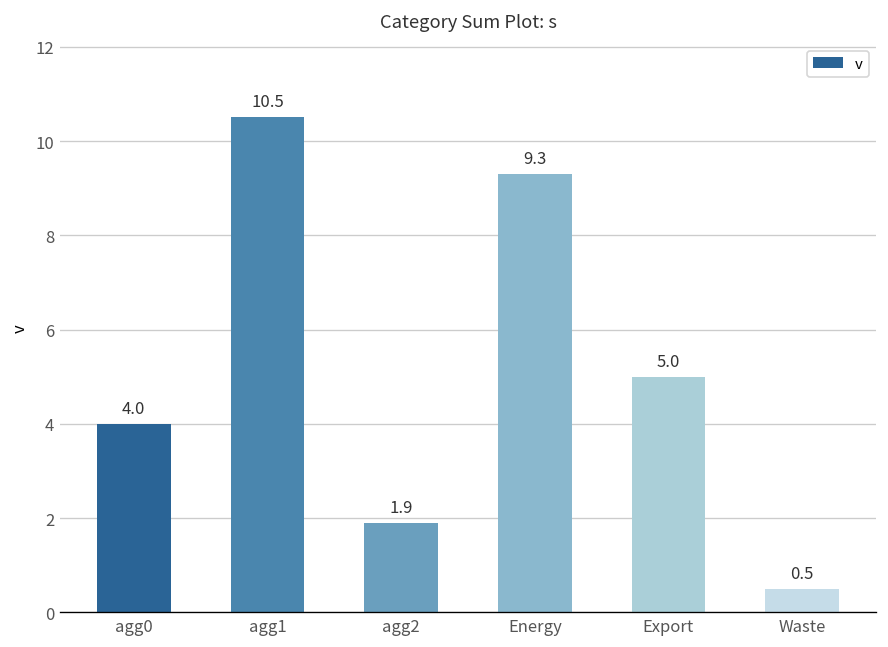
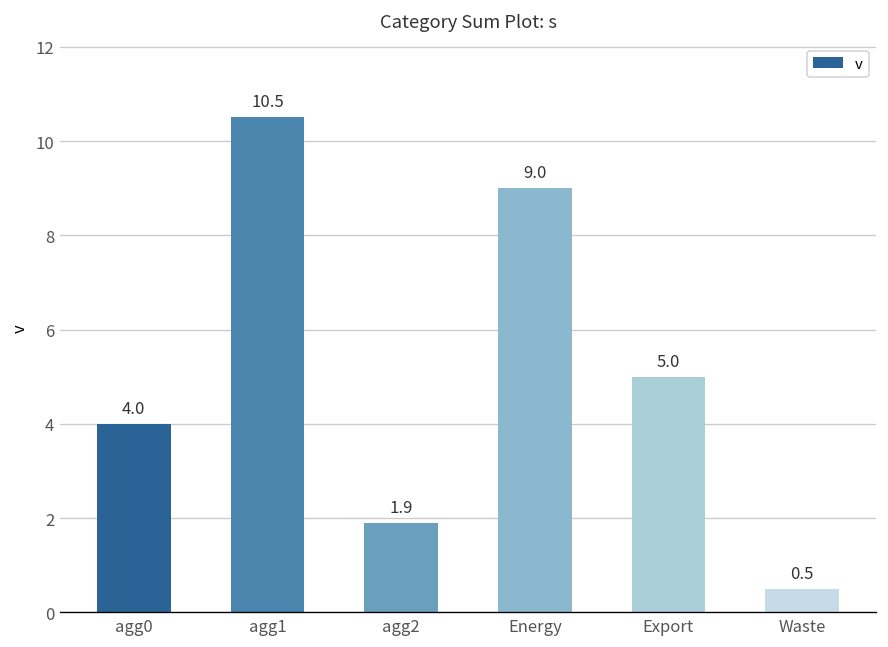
  {
    "agg0": 4.0,
    "agg1": 10.5,
    "agg2": 1.9,
-   "Energy": 9.3,
+   "Energy": 9.0,
    "Export": 5.0,
    "Waste": 0.5
  }
